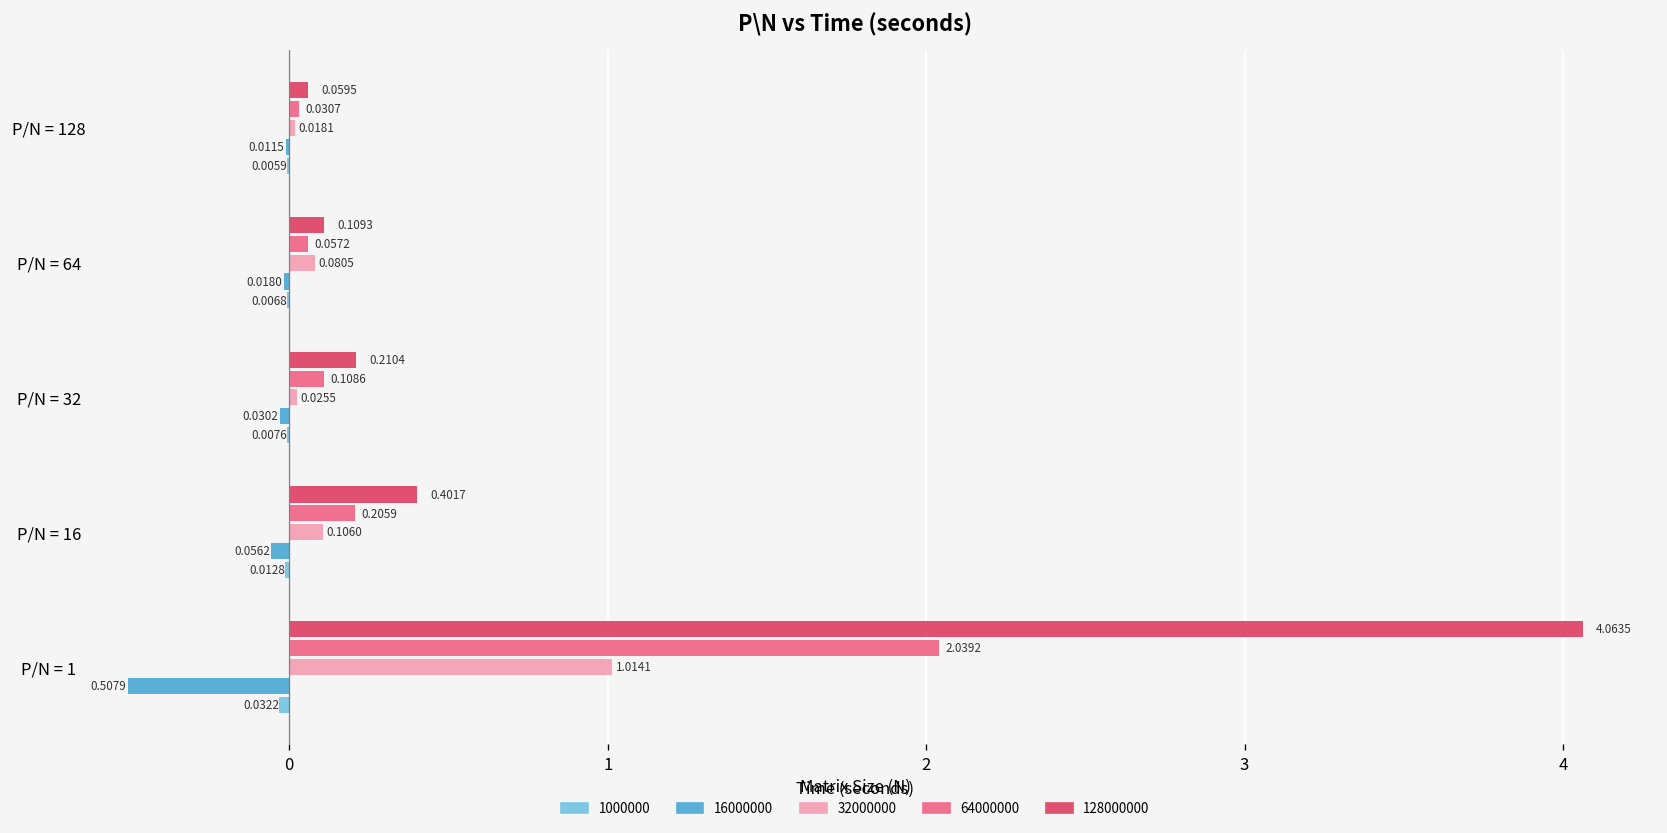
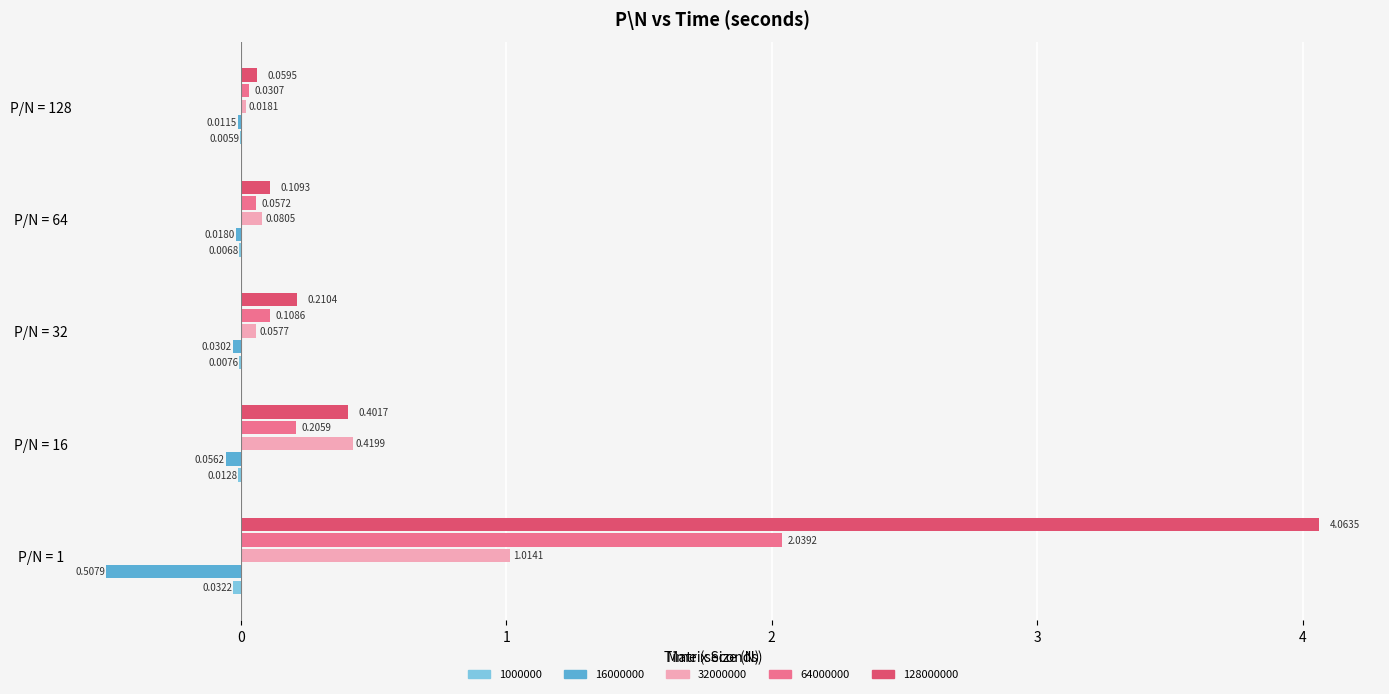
  {
    "32000000": {
      "P/N = 128": 0.0181,
      "P/N = 64": 0.0805,
-     "P/N = 32": 0.0255,
-     "P/N = 16": 0.1060,
+     "P/N = 32": 0.0577,
+     "P/N = 16": 0.4199,
      "P/N = 1": 1.0141
    }
  }
